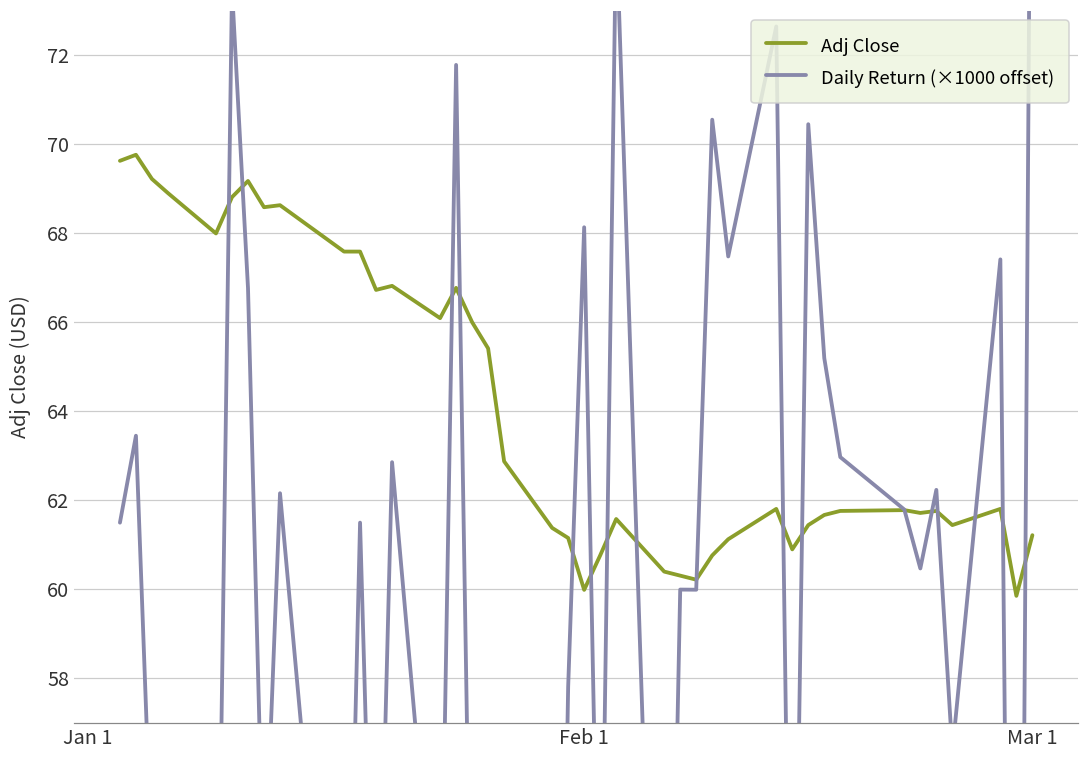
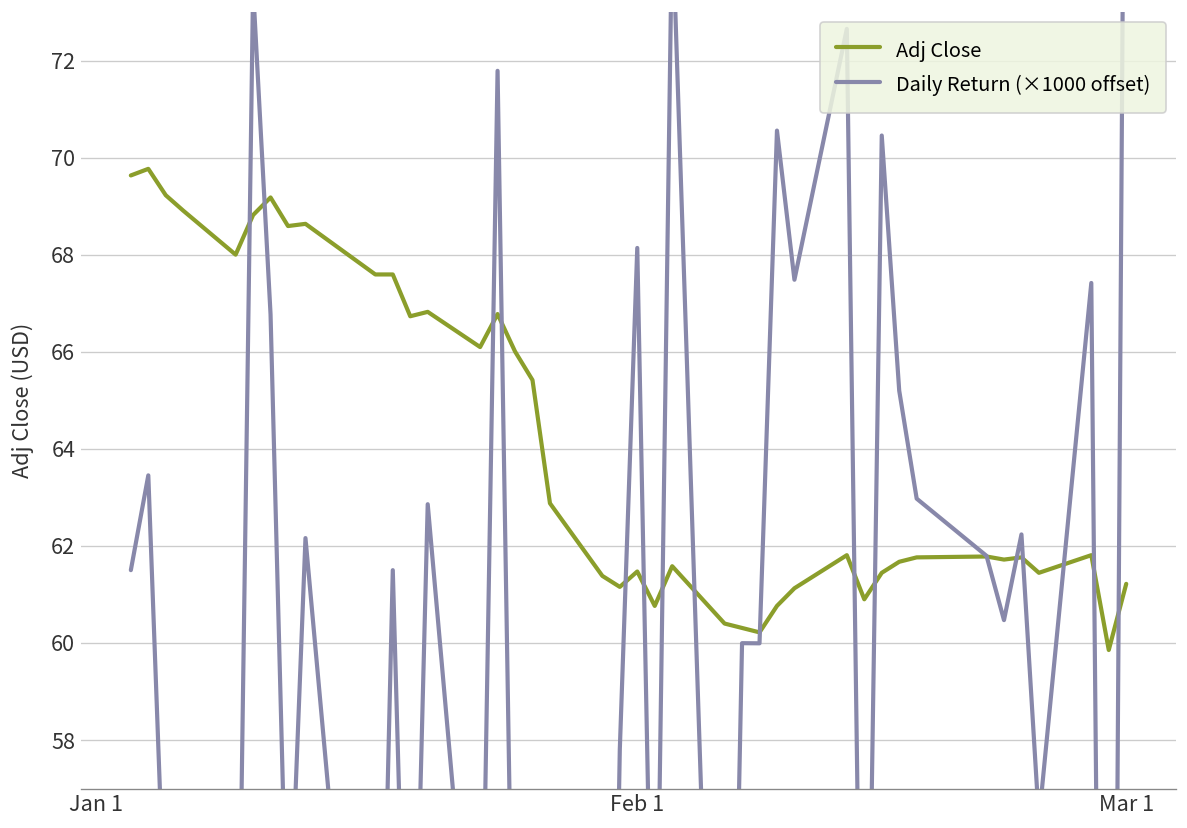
  {
    "Adj Close": {
-     "Feb 1": 60.0,
+     "Feb 1": 61.5,
      "Mar 1": 61.2
    },
    "Daily Return (×1000 offset)": {
      "Feb 1": 68.1
    }
  }
